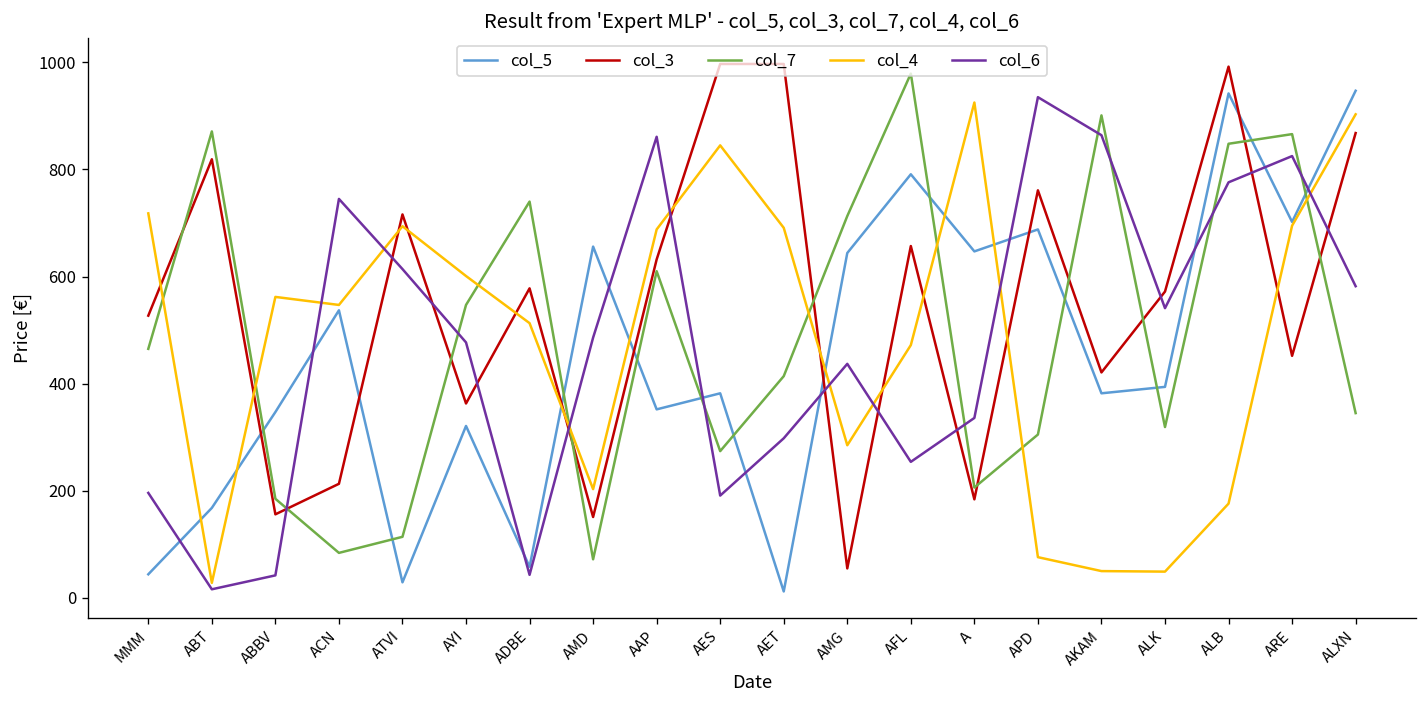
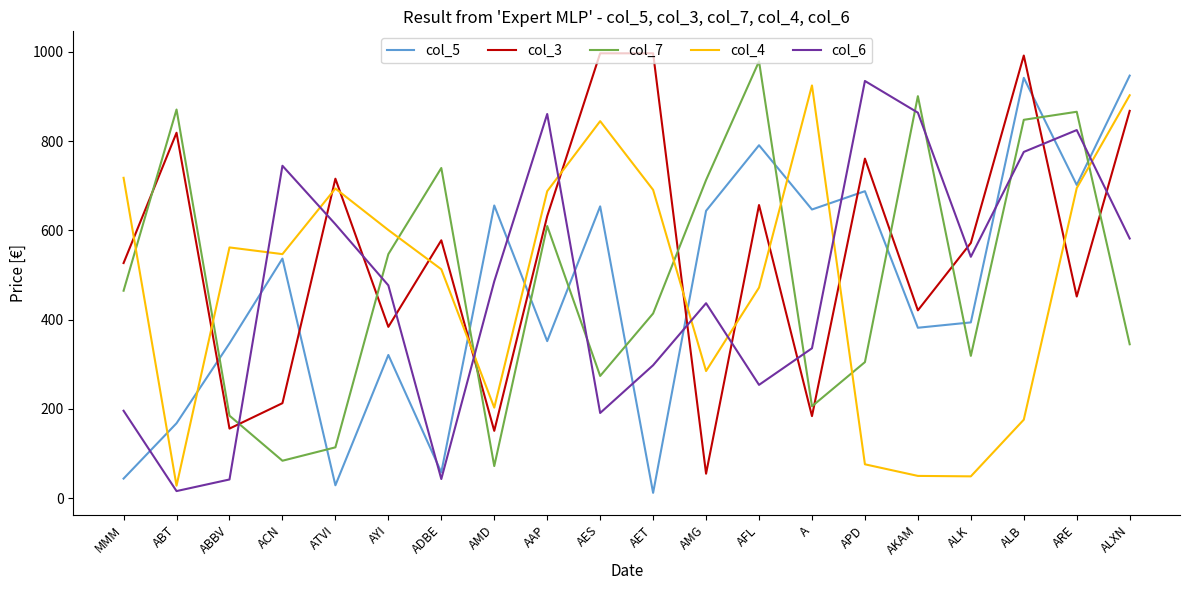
  {
    "col_5": {
      "MMM": 40,
      "ABT": 170,
      "ABBV": 350,
      "ACN": 540,
      "ATVI": 30,
      "AYI": 320,
      "ADBE": 60,
      "AMD": 660,
      "AAP": 350,
-     "AES": 380,
+     "AES": 650,
      "AET": 10,
      "AMG": 640,
      "AFL": 790,
      "A": 650,
      "APD": 690,
      "AKAM": 380,
      "ALK": 390,
      "ALB": 940,
      "ARE": 700,
      "ALXN": 950
    },
    "col_3": {
      "MMM": 530,
      "ABT": 820,
      "ABBV": 160,
      "ACN": 210,
      "ATVI": 720,
-     "AYI": 360,
+     "AYI": 380,
      "ADBE": 580,
      "AMD": 150,
      "AAP": 630,
      "AMG": 60,
      "AFL": 660,
      "A": 180,
      "APD": 760,
      "AKAM": 420,
      "ALK": 570,
      "ALB": 990,
      "ARE": 450,
      "ALXN": 870
    },
    "col_7": {
      "MMM": 470,
      "ABT": 870,
      "ABBV": 190,
      "ACN": 80,
      "ATVI": 110,
      "AYI": 550,
      "ADBE": 740,
      "AMD": 70,
      "AAP": 610,
      "AES": 270,
      "AET": 410,
      "AMG": 710,
      "A": 210,
      "APD": 310,
      "AKAM": 900,
      "ALK": 320,
      "ALB": 850,
      "ARE": 870,
      "ALXN": 350
    },
    "col_4": {
      "MMM": 720,
      "ABT": 30,
      "ABBV": 560,
      "ACN": 550,
      "ATVI": 690,
      "AYI": 600,
      "ADBE": 510,
      "AMD": 200,
      "AAP": 690,
      "AES": 850,
      "AET": 690,
      "AMG": 290,
      "AFL": 470,
      "A": 930,
      "APD": 80,
      "AKAM": 50,
      "ALK": 50,
      "ALB": 180,
      "ARE": 700,
      "ALXN": 900
    },
    "col_6": {
      "MMM": 200,
      "ABT": 20,
      "ABBV": 40,
      "ACN": 750,
      "ATVI": 610,
      "AYI": 480,
      "ADBE": 40,
      "AMD": 490,
      "AAP": 860,
      "AES": 190,
      "AET": 300,
      "AMG": 440,
      "AFL": 250,
      "A": 340,
      "APD": 940,
      "AKAM": 860,
      "ALK": 540,
      "ALB": 780,
      "ARE": 830,
      "ALXN": 580
    }
  }
